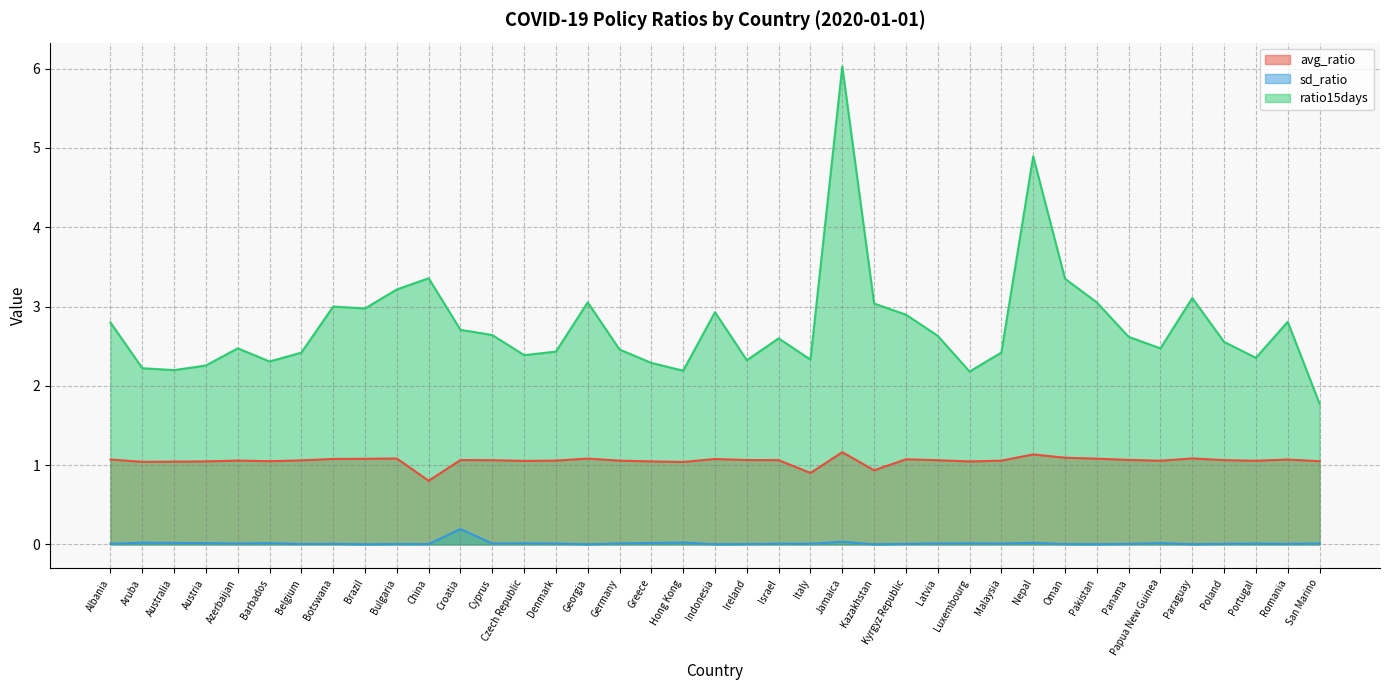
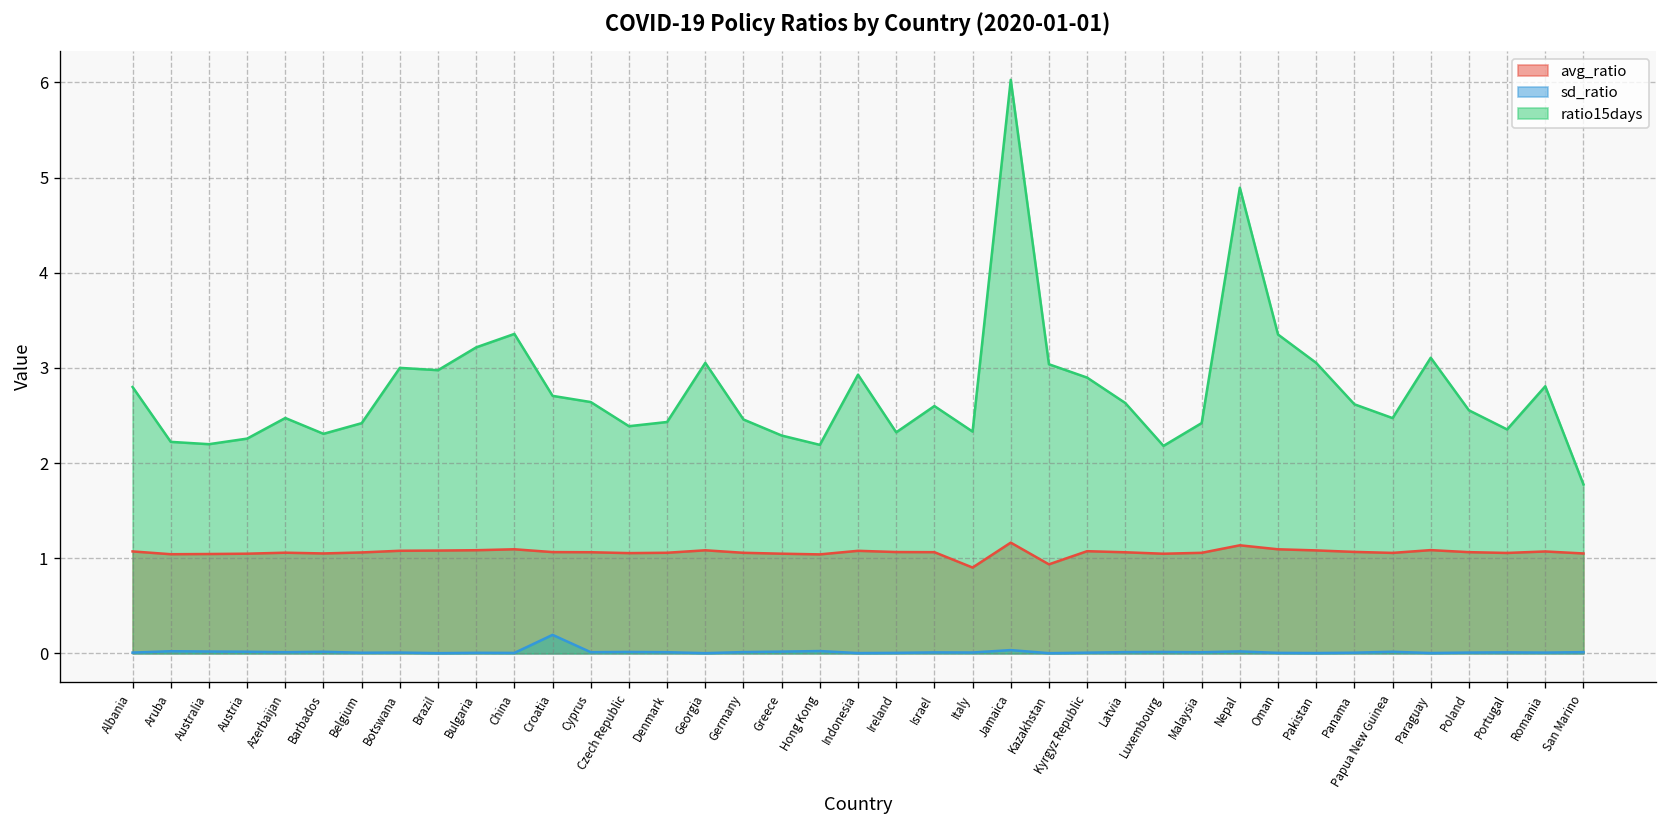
  {
    "avg_ratio": {
      "Albania": 1.1,
      "Aruba": 1.0,
      "Australia": 1.0,
      "Austria": 1.0,
      "Azerbaijan": 1.1,
      "Barbados": 1.0,
      "Belgium": 1.1,
      "Botswana": 1.1,
      "Brazil": 1.1,
      "Bulgaria": 1.1,
-     "China": 0.8,
+     "China": 1.1,
      "Croatia": 1.1,
      "Cyprus": 1.1,
      "Czech Republic": 1.1,
      "Denmark": 1.1,
      "Georgia": 1.1,
      "Germany": 1.1,
      "Greece": 1.0,
      "Hong Kong": 1.0,
      "Indonesia": 1.1,
      "Ireland": 1.1,
      "Israel": 1.1,
      "Italy": 0.9,
      "Jamaica": 1.2,
      "Kazakhstan": 0.9,
      "Kyrgyz Republic": 1.1,
      "Latvia": 1.1,
      "Luxembourg": 1.0,
      "Malaysia": 1.1,
      "Nepal": 1.1,
      "Oman": 1.1,
      "Pakistan": 1.1,
      "Panama": 1.1,
      "Papua New Guinea": 1.1,
      "Paraguay": 1.1,
      "Poland": 1.1,
      "Portugal": 1.1,
      "Romania": 1.1,
      "San Marino": 1.0
    },
    "sd_ratio": {
      "Albania": 0.0,
      "Aruba": 0.0,
      "Australia": 0.0,
      "Austria": 0.0,
      "Azerbaijan": 0.0,
      "Barbados": 0.0,
      "Belgium": 0.0,
      "Botswana": 0.0,
      "Brazil": 0.0,
      "Bulgaria": 0.0,
      "China": 0.0,
      "Croatia": 0.2,
      "Cyprus": 0.0,
      "Czech Republic": 0.0,
      "Denmark": 0.0,
      "Georgia": 0.0,
      "Germany": 0.0,
      "Greece": 0.0,
      "Hong Kong": 0.0,
      "Indonesia": 0.0,
      "Ireland": 0.0,
      "Israel": 0.0,
      "Italy": 0.0,
      "Jamaica": 0.0,
      "Kazakhstan": 0.0,
      "Kyrgyz Republic": 0.0,
      "Latvia": 0.0,
      "Luxembourg": 0.0,
      "Malaysia": 0.0,
      "Nepal": 0.0,
      "Oman": 0.0,
      "Pakistan": 0.0,
      "Panama": 0.0,
      "Papua New Guinea": 0.0,
      "Paraguay": 0.0,
      "Poland": 0.0,
      "Portugal": 0.0,
      "Romania": 0.0,
      "San Marino": 0.0
    },
    "ratio15days": {
      "Albania": 2.8,
      "Aruba": 2.2,
      "Australia": 2.2,
      "Austria": 2.3,
      "Azerbaijan": 2.5,
      "Barbados": 2.3,
      "Belgium": 2.4,
      "Botswana": 3.0,
      "Brazil": 3.0,
      "Bulgaria": 3.2,
      "China": 3.4,
      "Croatia": 2.7,
      "Cyprus": 2.6,
      "Czech Republic": 2.4,
      "Denmark": 2.4,
      "Georgia": 3.1,
      "Germany": 2.5,
      "Greece": 2.3,
      "Hong Kong": 2.2,
      "Indonesia": 2.9,
      "Ireland": 2.3,
      "Israel": 2.6,
      "Italy": 2.3,
      "Jamaica": 6.0,
      "Kazakhstan": 3.0,
      "Kyrgyz Republic": 2.9,
      "Latvia": 2.6,
      "Luxembourg": 2.2,
      "Malaysia": 2.4,
      "Nepal": 4.9,
      "Oman": 3.4,
      "Pakistan": 3.1,
      "Panama": 2.6,
      "Papua New Guinea": 2.5,
      "Paraguay": 3.1,
      "Poland": 2.6,
      "Portugal": 2.4,
      "Romania": 2.8,
      "San Marino": 1.8
    }
  }
